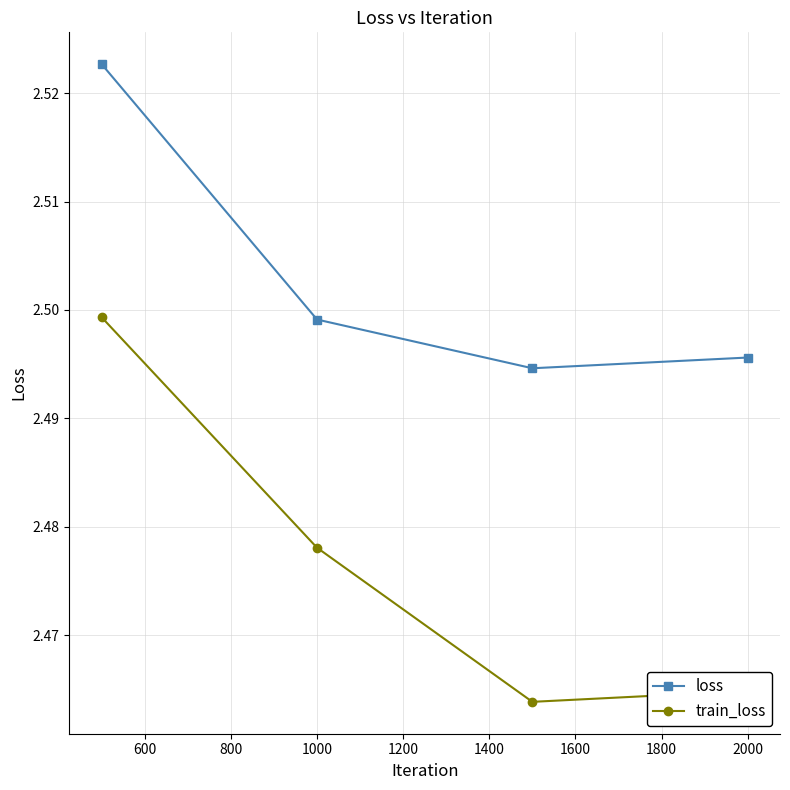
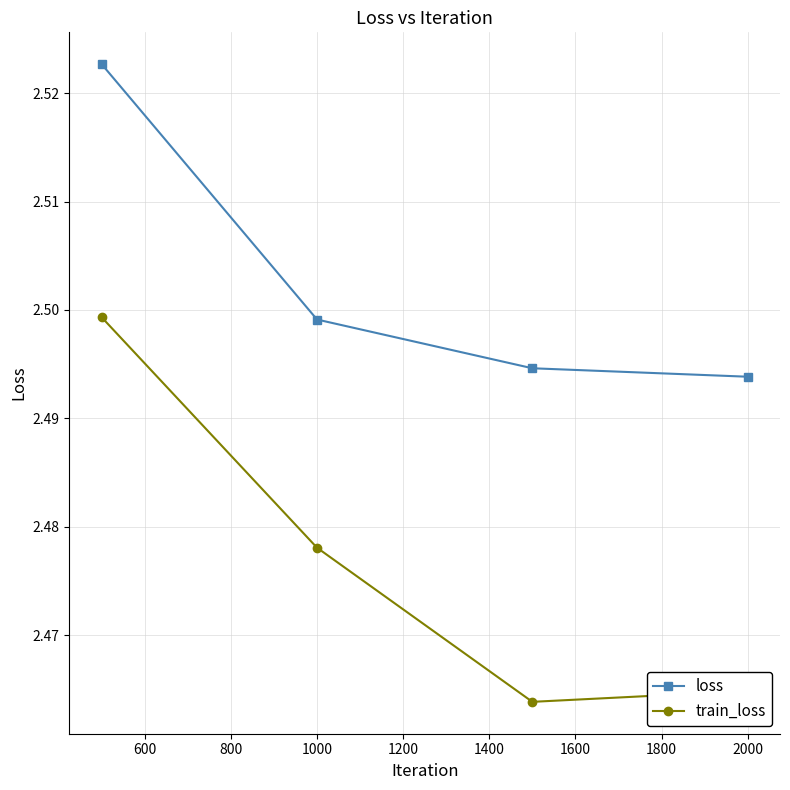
  {
    "loss": {
      "1000": 2.4991,
-     "2000": 2.4956
+     "2000": 2.4938
    },
    "train_loss": {
      "1000": 2.4781
    }
  }
